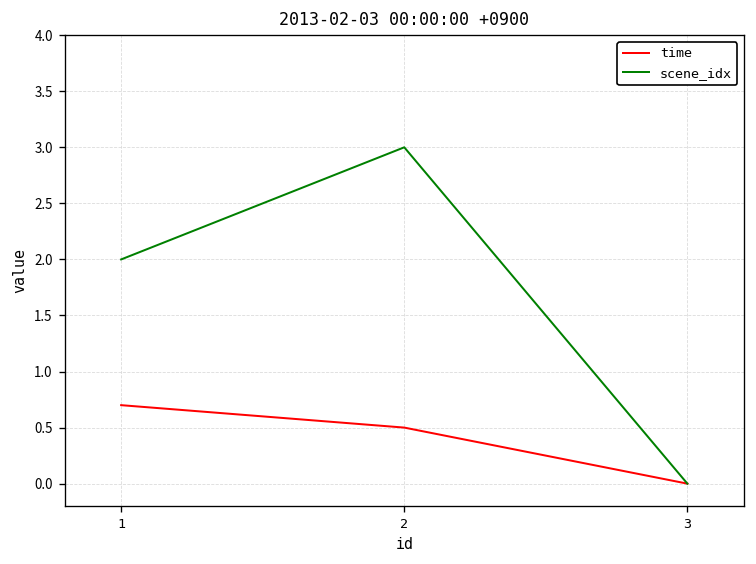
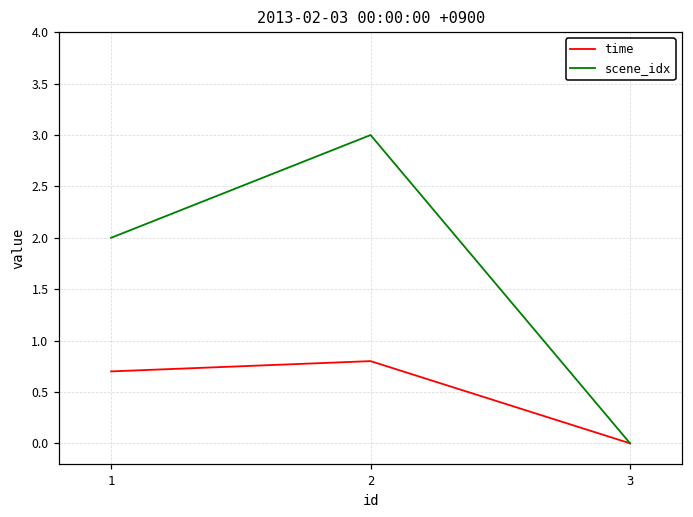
  {
    "time": {
      "1": 0.7,
-     "2": 0.5
+     "2": 0.8
    },
    "scene_idx": {
      "1": 2.0,
      "2": 3.0
    }
  }
